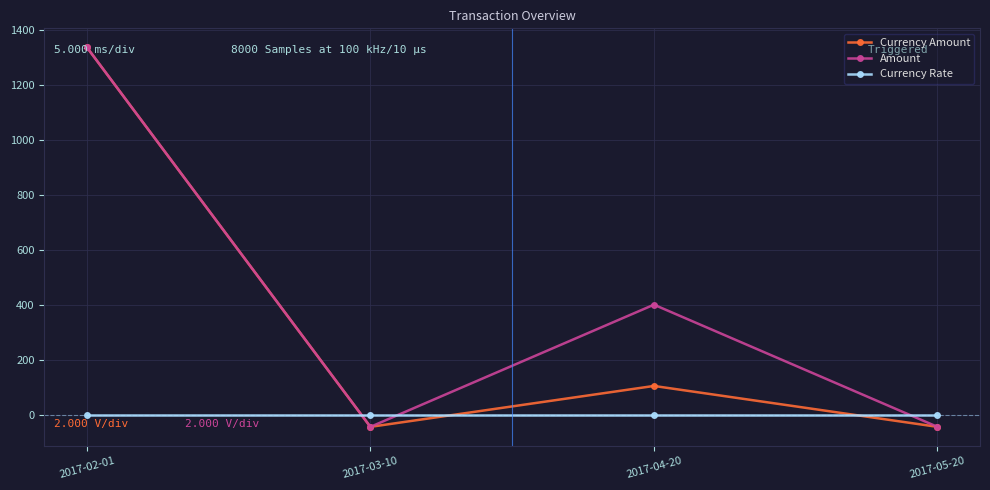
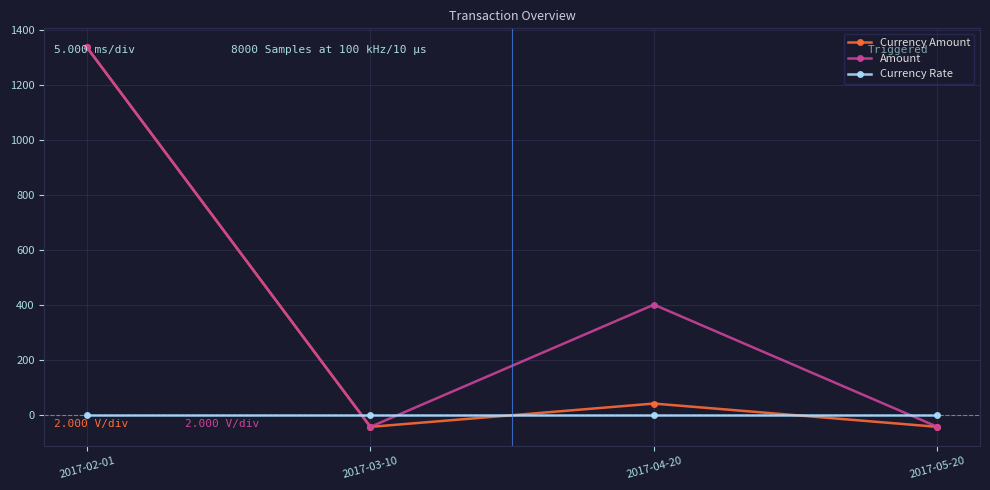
  {
    "Currency Amount": {
-     "2017-04-20": 110
+     "2017-04-20": 40
    },
    "Amount": {
      "2017-04-20": 400
    },
    "Currency Rate": {
      "2017-03-10": 0,
      "2017-04-20": 0,
      "2017-05-20": 0
    }
  }
